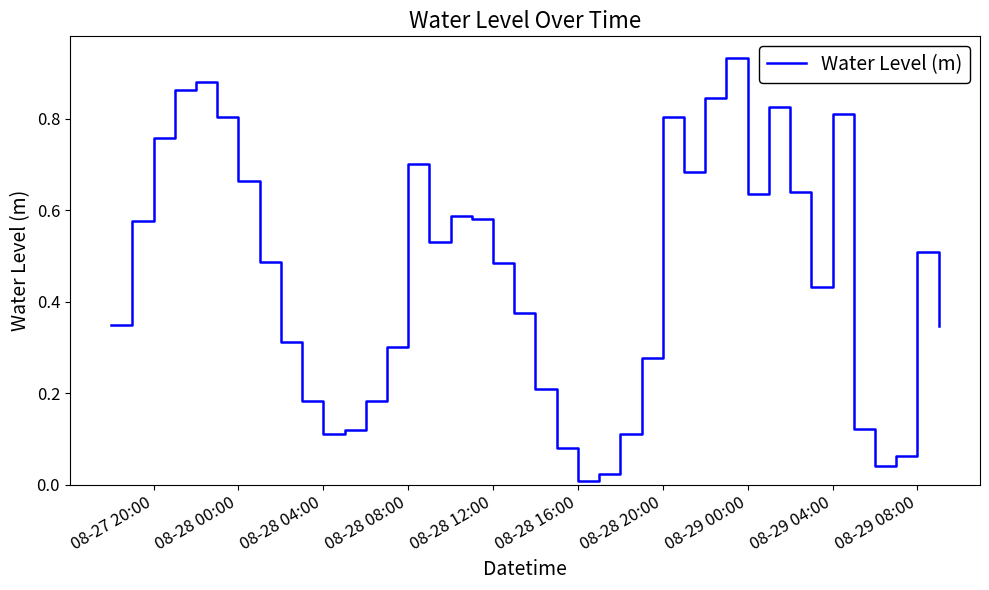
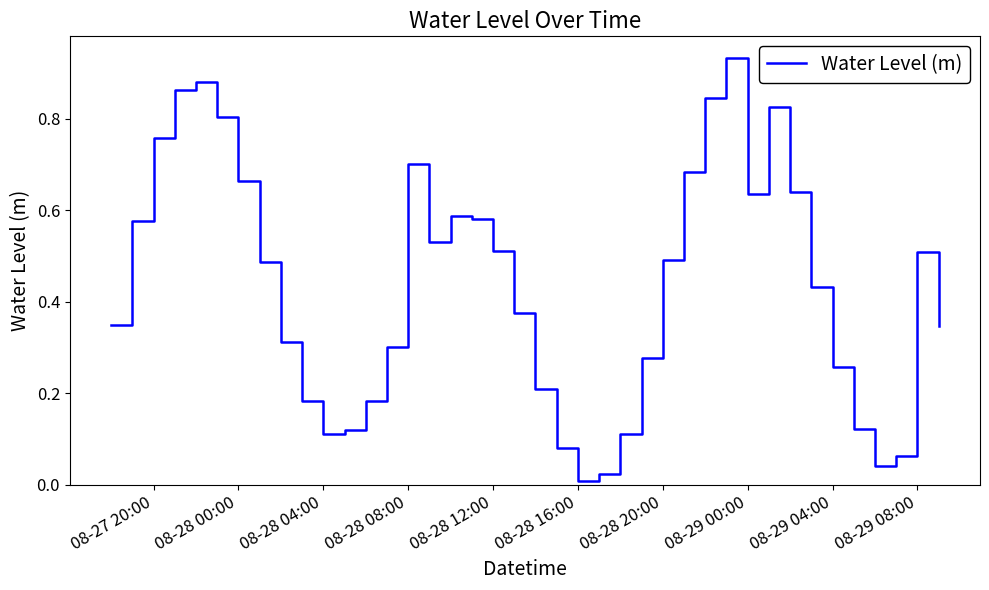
  {
    "08-27 20:00": 0.76,
    "08-28 00:00": 0.66,
    "08-28 04:00": 0.11,
    "08-28 08:00": 0.70,
-   "08-28 12:00": 0.48,
+   "08-28 12:00": 0.51,
    "08-28 16:00": 0.01,
-   "08-28 20:00": 0.80,
+   "08-28 20:00": 0.49,
    "08-29 00:00": 0.64,
-   "08-29 04:00": 0.81,
+   "08-29 04:00": 0.26,
    "08-29 08:00": 0.51
  }
